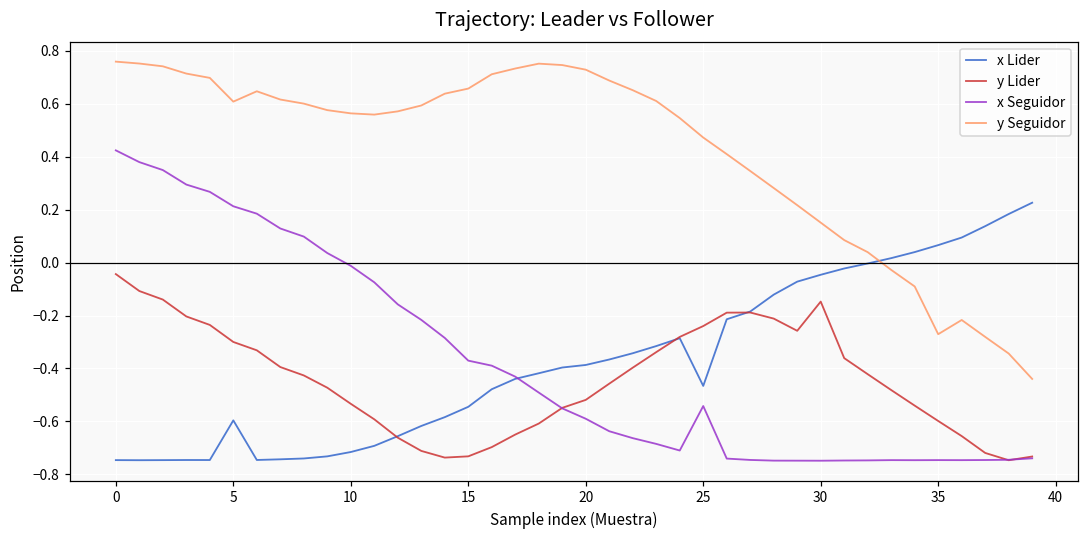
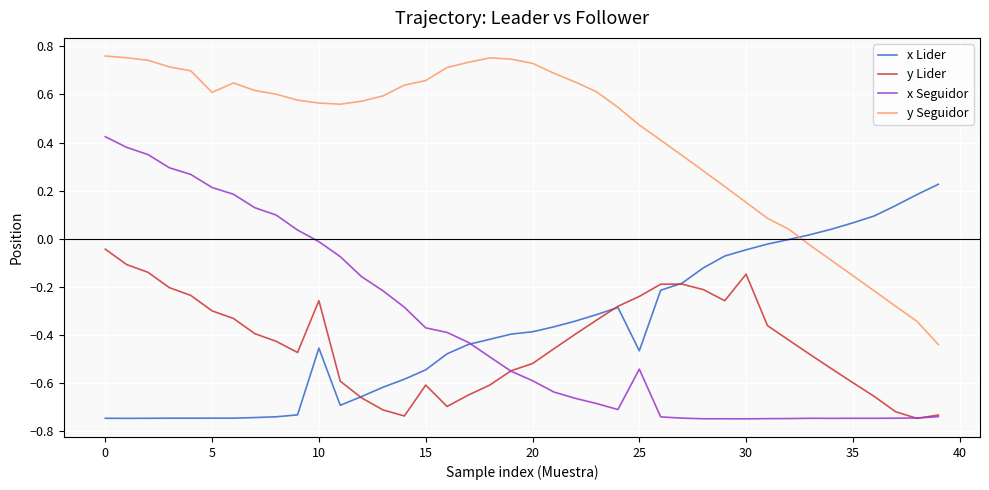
  {
    "x Lider": {
      "0": -0.75,
-     "5": -0.60,
-     "10": -0.72,
+     "5": -0.75,
+     "10": -0.45,
      "15": -0.54,
      "20": -0.39,
      "25": -0.47,
      "30": -0.05,
      "35": 0.07
    },
    "y Lider": {
      "0": -0.04,
      "5": -0.30,
-     "10": -0.53,
-     "15": -0.73,
+     "10": -0.26,
+     "15": -0.61,
      "20": -0.52,
      "25": -0.24,
      "30": -0.15,
      "35": -0.60
    },
    "x Seguidor": {
      "0": 0.42,
      "5": 0.21,
      "10": -0.01,
      "15": -0.37,
      "20": -0.59,
      "25": -0.54,
      "30": -0.75,
      "35": -0.75
    },
    "y Seguidor": {
      "0": 0.76,
      "5": 0.61,
      "10": 0.56,
      "15": 0.66,
      "20": 0.73,
      "25": 0.47,
      "30": 0.15,
-     "35": -0.27
+     "35": -0.15
    }
  }
